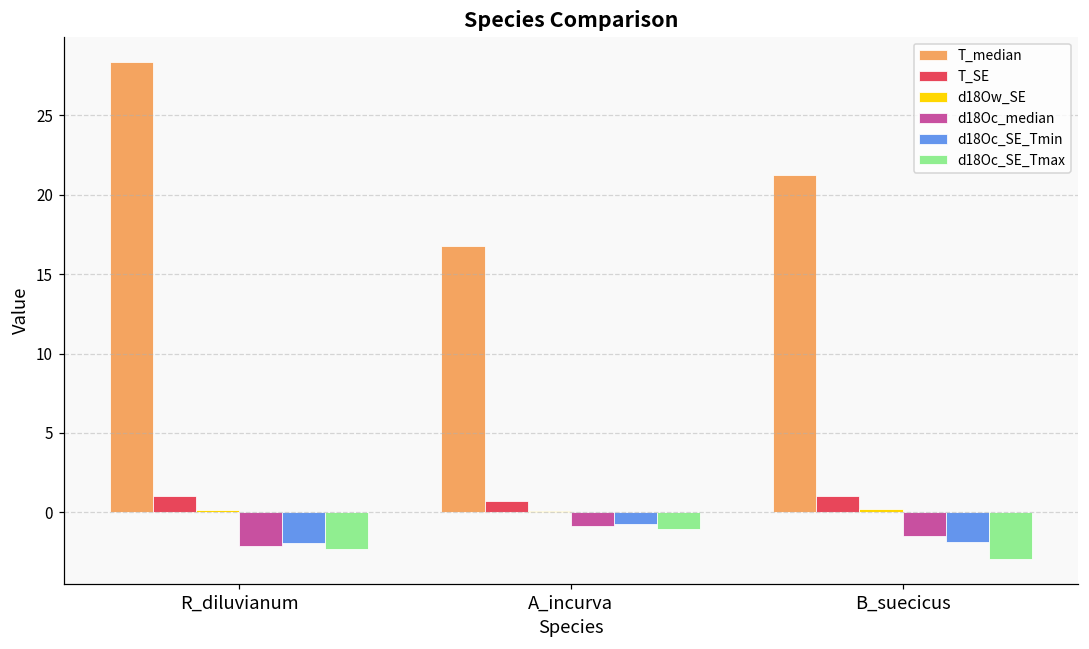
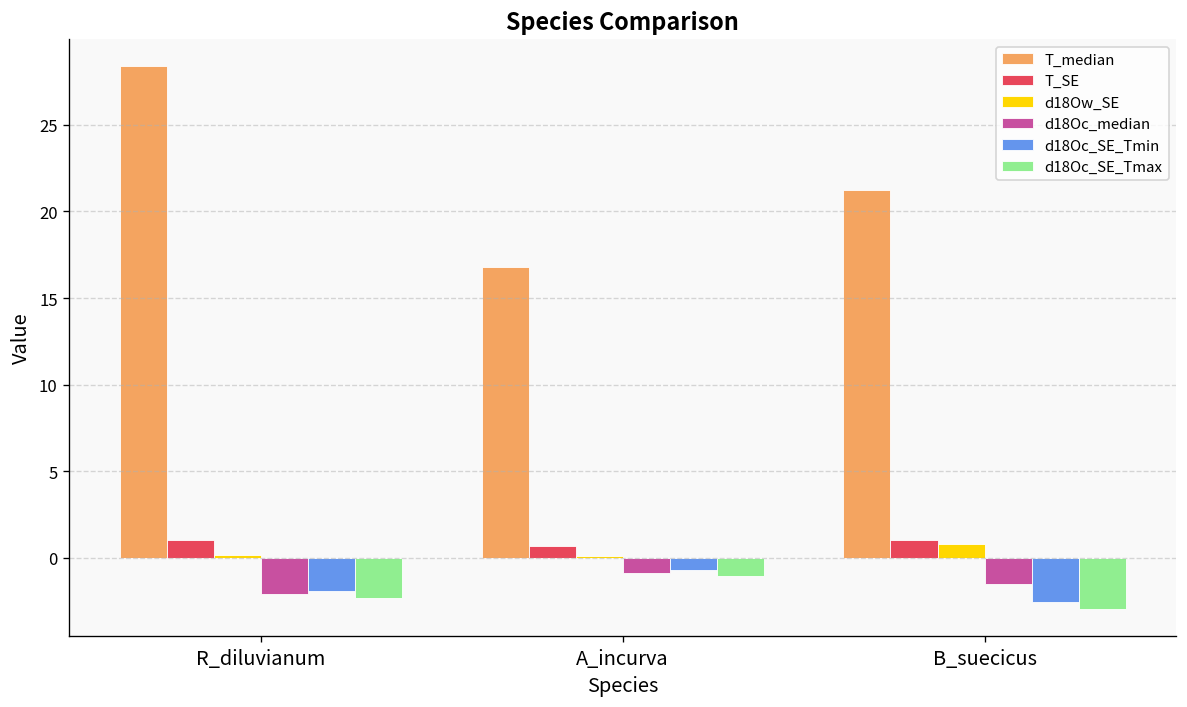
  {
    "T_median": {
      "R_diluvianum": 28.4,
      "A_incurva": 16.8,
      "B_suecicus": 21.2
    },
    "T_SE": {
      "R_diluvianum": 1.0,
      "A_incurva": 0.7,
      "B_suecicus": 1.0
    },
    "d18Ow_SE": {
-     "B_suecicus": 0.2
+     "B_suecicus": 0.8
    },
    "d18Oc_median": {
      "R_diluvianum": -2.1,
      "A_incurva": -0.9,
      "B_suecicus": -1.5
    },
    "d18Oc_SE_Tmin": {
      "R_diluvianum": -1.9,
      "A_incurva": -0.7,
-     "B_suecicus": -1.8
+     "B_suecicus": -2.5
    },
    "d18Oc_SE_Tmax": {
      "R_diluvianum": -2.3,
      "A_incurva": -1.0,
      "B_suecicus": -2.9
    }
  }
